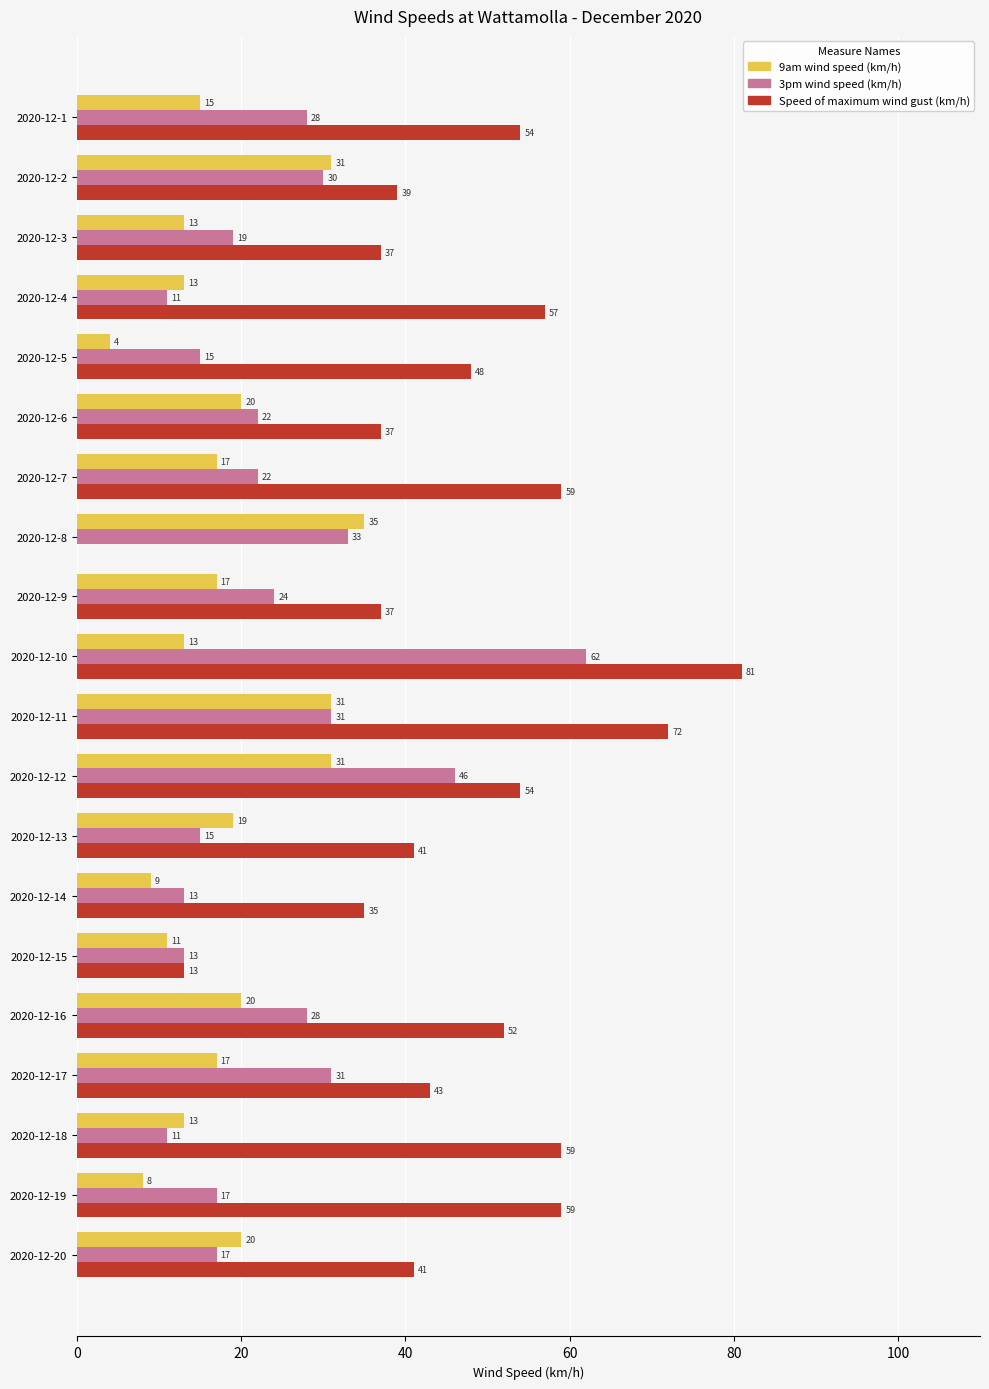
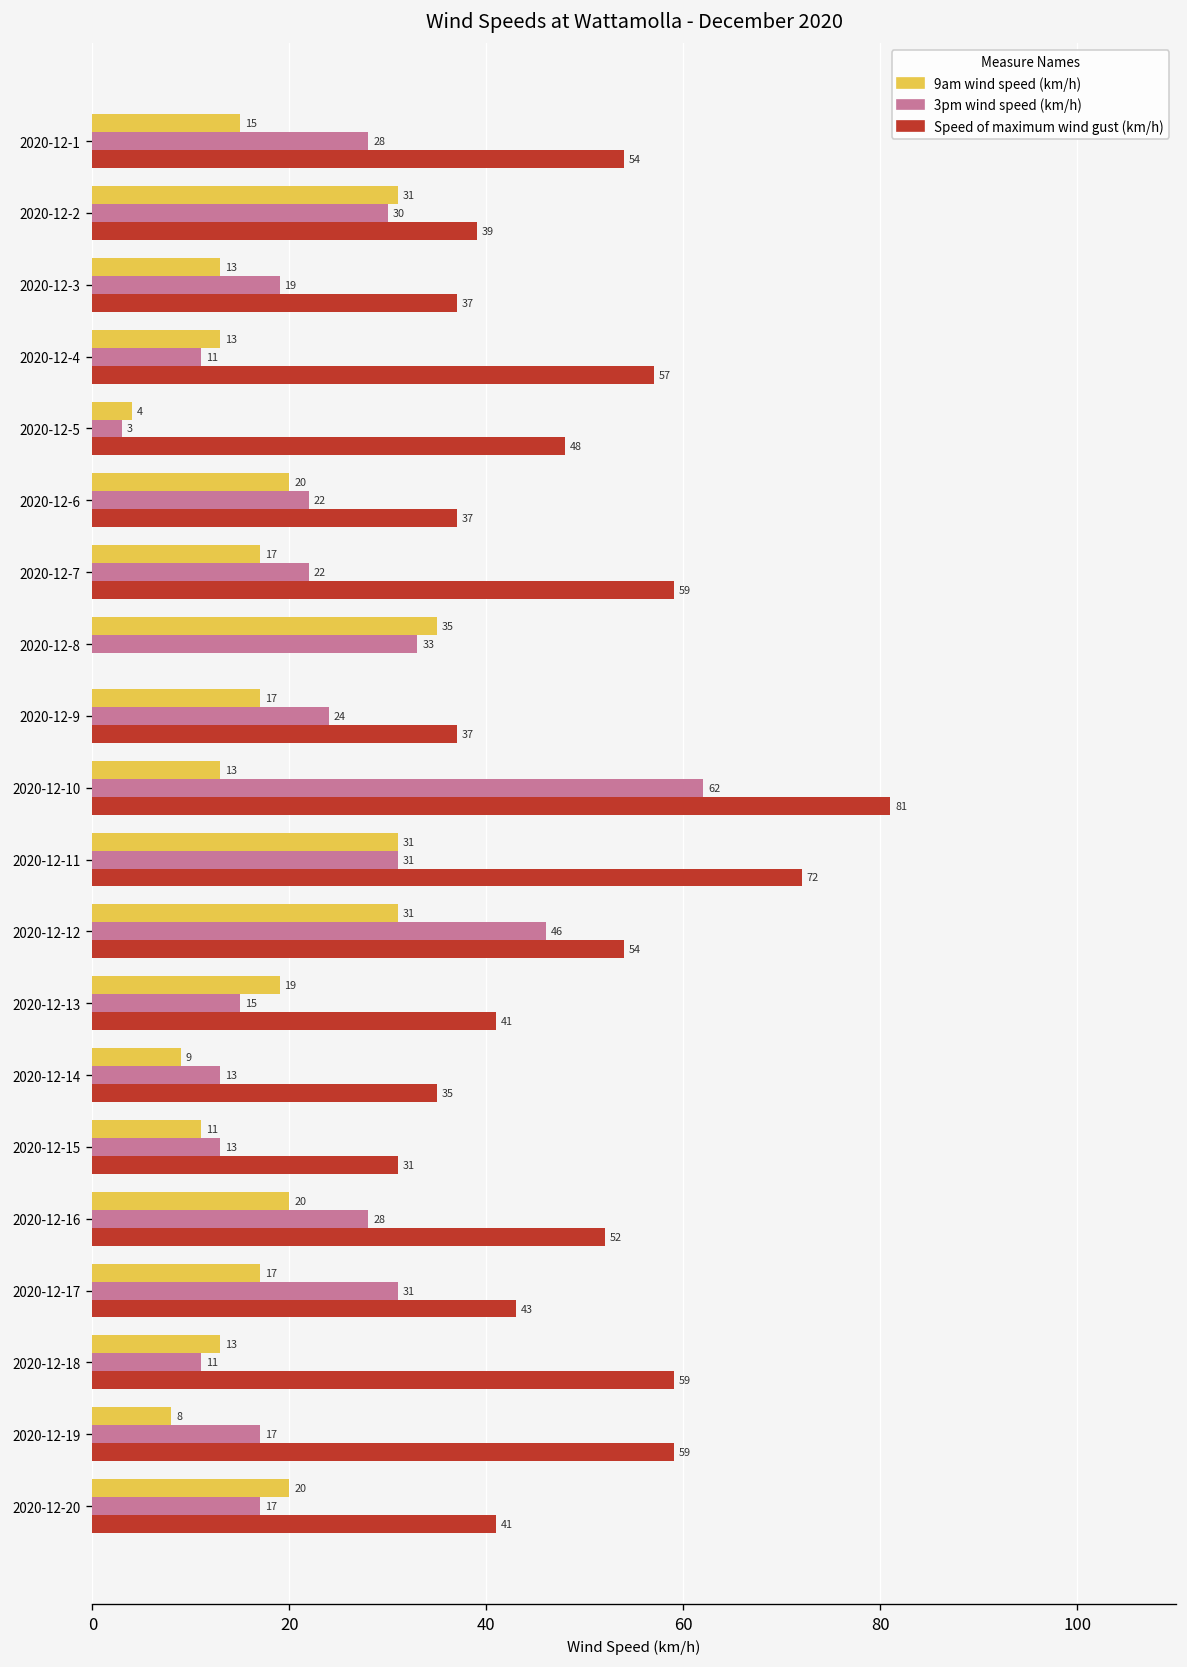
  {
    "9am wind speed (km/h)": {
      "2020-12-1": 15,
      "2020-12-2": 31,
      "2020-12-3": 13,
      "2020-12-4": 13,
      "2020-12-5": 4,
      "2020-12-6": 20,
      "2020-12-7": 17,
      "2020-12-8": 35,
      "2020-12-9": 17,
      "2020-12-10": 13,
      "2020-12-11": 31,
      "2020-12-12": 31,
      "2020-12-13": 19,
      "2020-12-14": 9,
      "2020-12-15": 11,
      "2020-12-16": 20,
      "2020-12-17": 17,
      "2020-12-18": 13,
      "2020-12-19": 8,
      "2020-12-20": 20
    },
    "3pm wind speed (km/h)": {
      "2020-12-1": 28,
      "2020-12-2": 30,
      "2020-12-3": 19,
      "2020-12-4": 11,
-     "2020-12-5": 15,
+     "2020-12-5": 3,
      "2020-12-6": 22,
      "2020-12-7": 22,
      "2020-12-8": 33,
      "2020-12-9": 24,
      "2020-12-10": 62,
      "2020-12-11": 31,
      "2020-12-12": 46,
      "2020-12-13": 15,
      "2020-12-14": 13,
      "2020-12-15": 13,
      "2020-12-16": 28,
      "2020-12-17": 31,
      "2020-12-18": 11,
      "2020-12-19": 17,
      "2020-12-20": 17
    },
    "Speed of maximum wind gust (km/h)": {
      "2020-12-1": 54,
      "2020-12-2": 39,
      "2020-12-3": 37,
      "2020-12-4": 57,
      "2020-12-5": 48,
      "2020-12-6": 37,
      "2020-12-7": 59,
      "2020-12-9": 37,
      "2020-12-10": 81,
      "2020-12-11": 72,
      "2020-12-12": 54,
      "2020-12-13": 41,
      "2020-12-14": 35,
-     "2020-12-15": 13,
+     "2020-12-15": 31,
      "2020-12-16": 52,
      "2020-12-17": 43,
      "2020-12-18": 59,
      "2020-12-19": 59,
      "2020-12-20": 41
    }
  }
